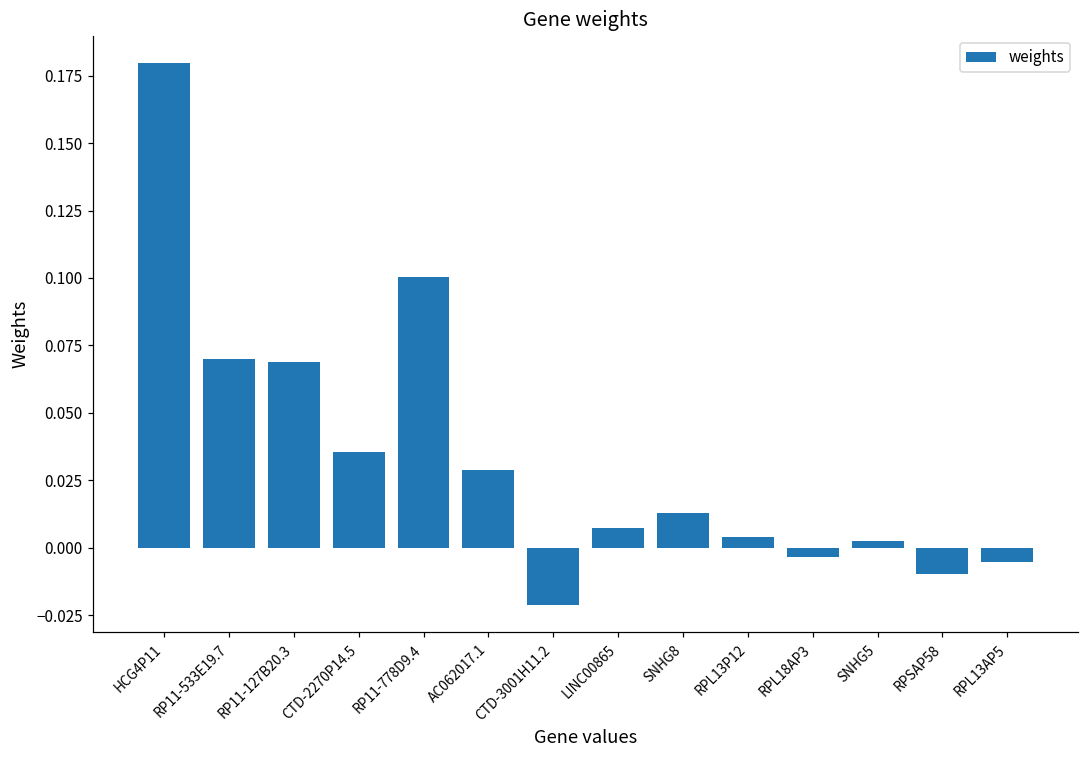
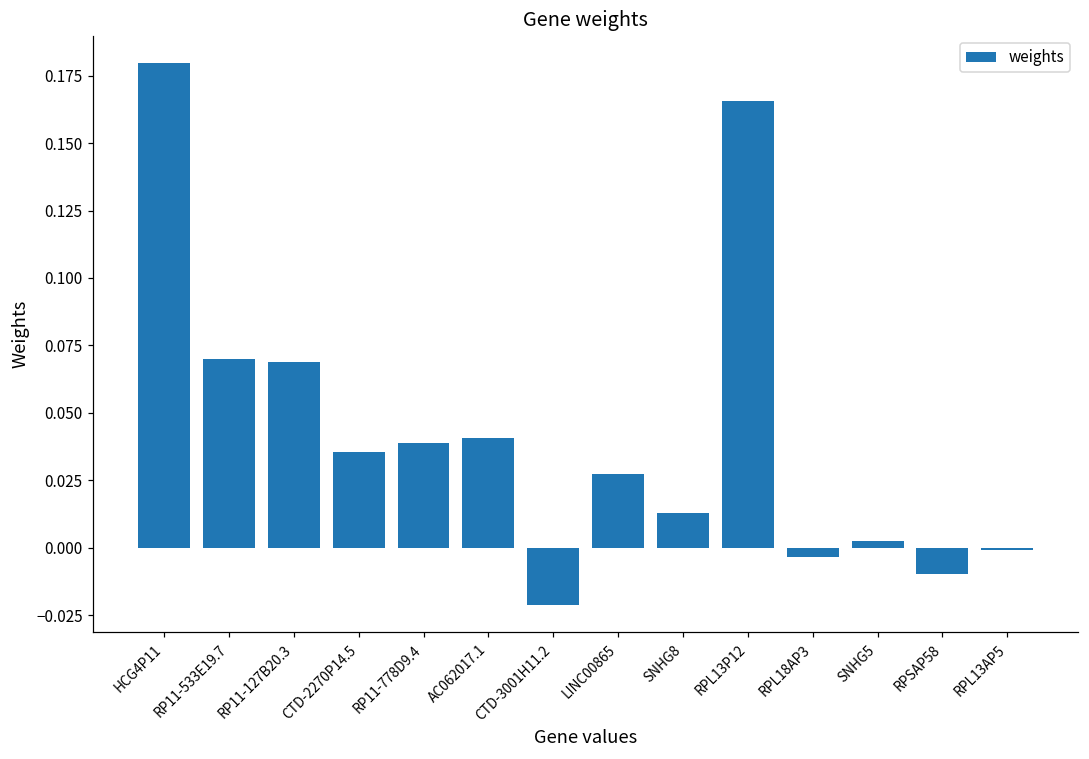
  {
    "HCG4P11": 0.180,
    "RP11-533E19.7": 0.070,
    "RP11-127B20.3": 0.069,
    "CTD-2270P14.5": 0.036,
-   "RP11-778D9.4": 0.100,
-   "AC062017.1": 0.029,
+   "RP11-778D9.4": 0.039,
+   "AC062017.1": 0.041,
    "CTD-3001H11.2": -0.021,
-   "LINC00865": 0.007,
+   "LINC00865": 0.027,
    "SNHG8": 0.013,
-   "RPL13P12": 0.004,
+   "RPL13P12": 0.166,
    "RPL18AP3": -0.004,
    "SNHG5": 0.003,
    "RPSAP58": -0.010,
-   "RPL13AP5": -0.005
+   "RPL13AP5": -0.001
  }
